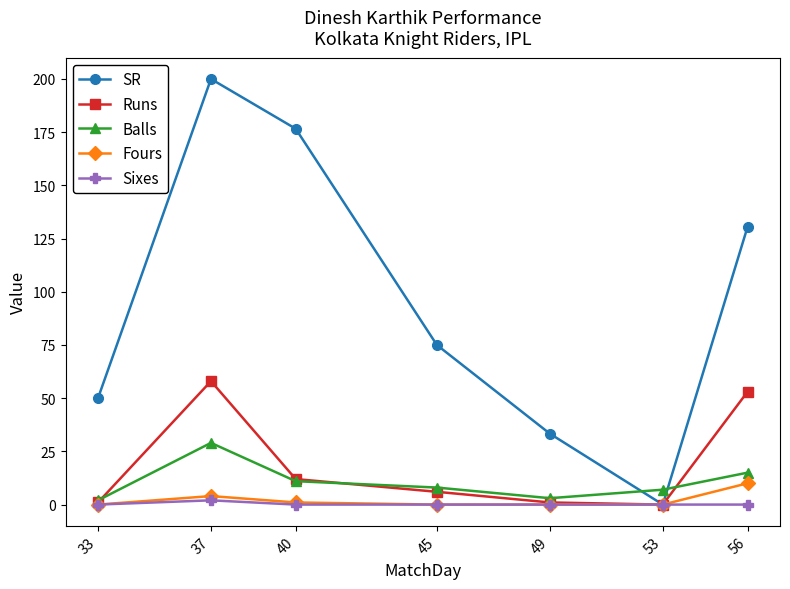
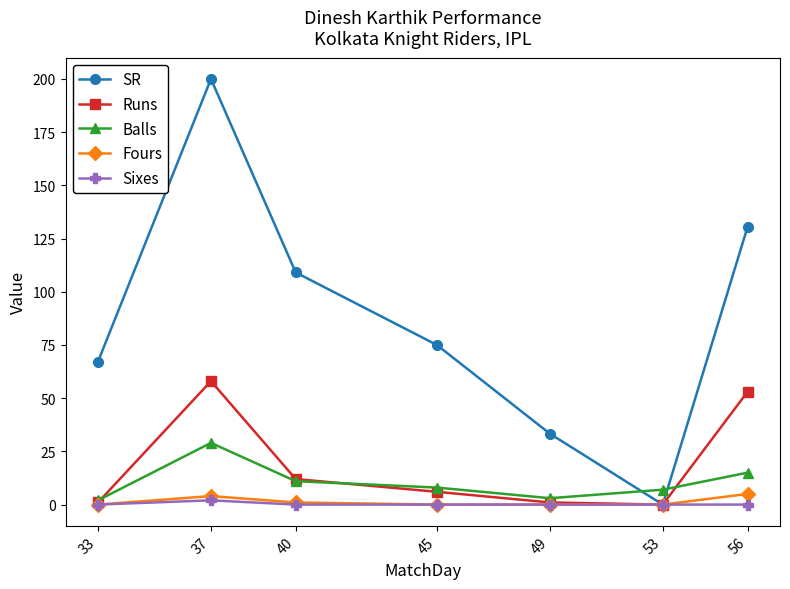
  {
    "SR": {
-     "33": 50,
+     "33": 67,
      "37": 200,
-     "40": 177,
+     "40": 109,
      "45": 75,
      "49": 33,
      "56": 130
    },
    "Runs": {
      "37": 58,
      "45": 6,
      "56": 53
    },
    "Balls": {
      "37": 29,
      "45": 8,
      "49": 3,
      "53": 7,
      "56": 15
    },
    "Fours": {
      "37": 4,
-     "56": 10
+     "56": 5
    },
    "Sixes": {
      "37": 2,
      "56": 0
    }
  }
